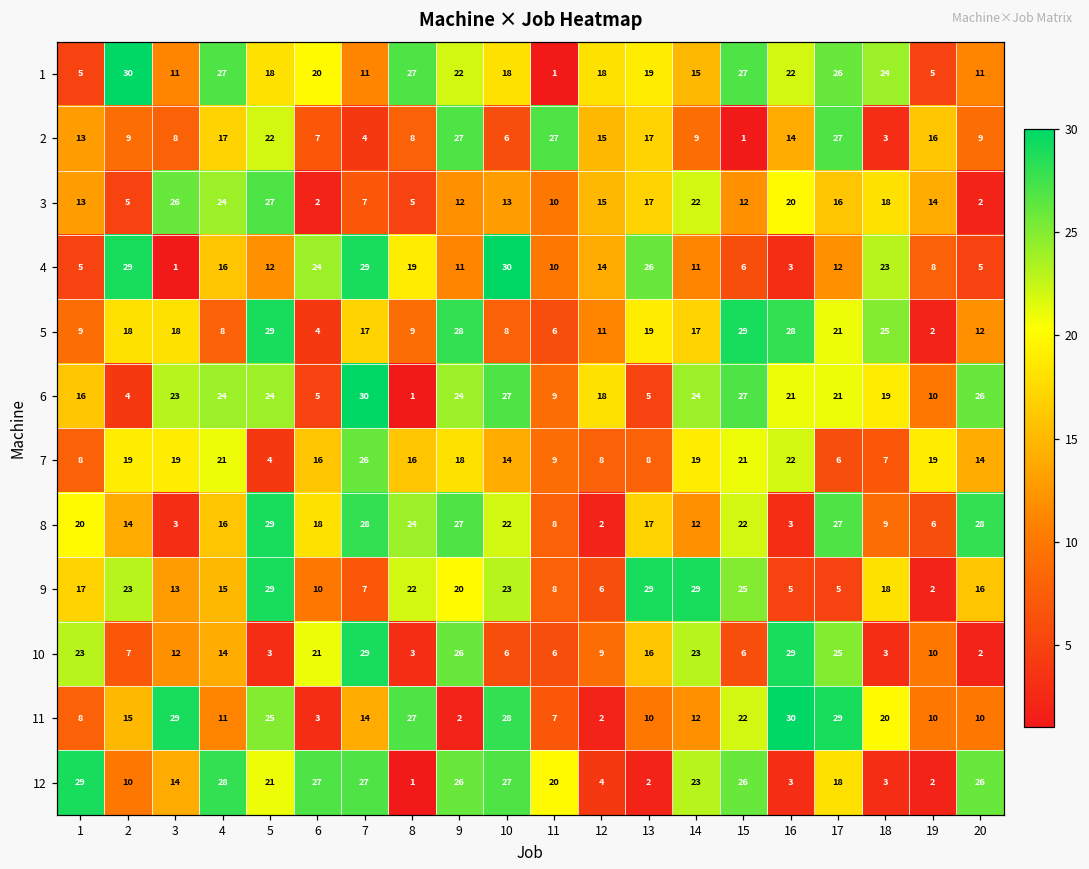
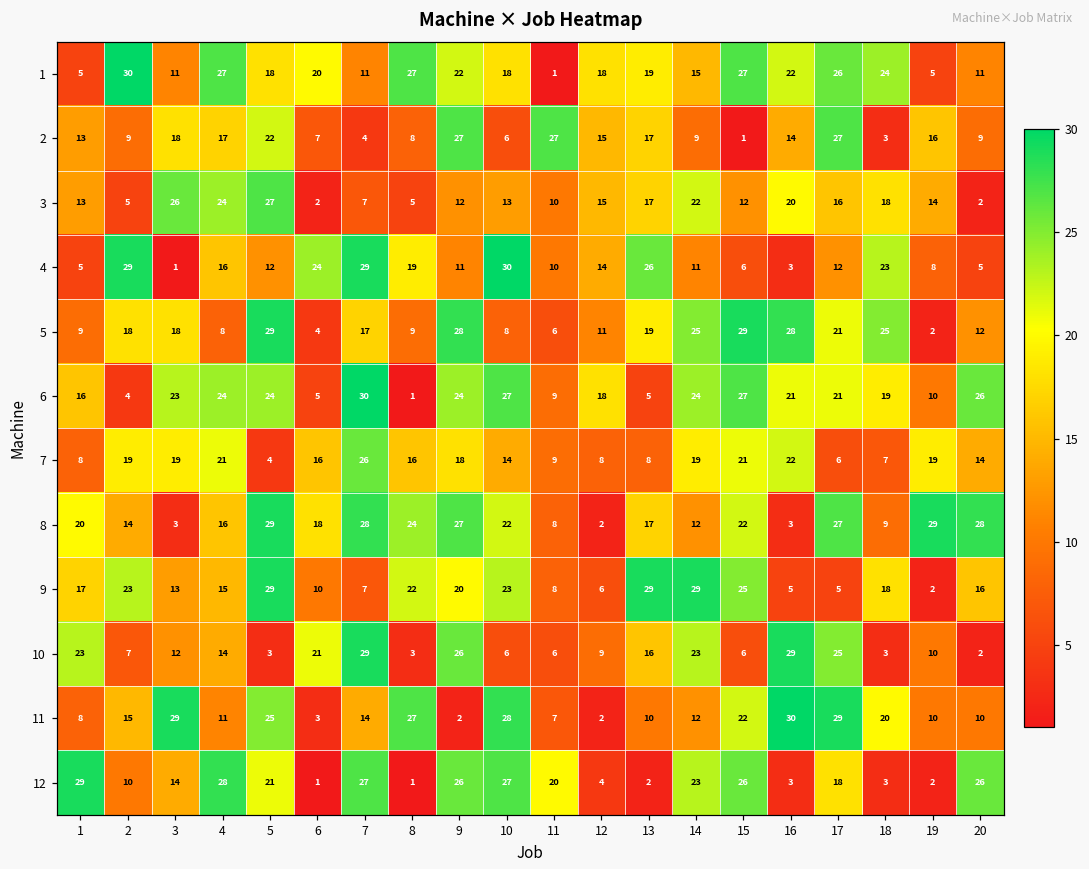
  {
    "2": {
      "1": 13,
      "2": 9,
-     "3": 8,
+     "3": 18,
      "4": 17,
      "5": 22,
      "6": 7,
      "7": 4,
      "8": 8,
      "9": 27,
      "10": 6,
      "11": 27,
      "12": 15,
      "13": 17,
      "14": 9,
      "15": 1,
      "16": 14,
      "17": 27,
      "18": 3,
      "19": 16,
      "20": 9
    },
    "5": {
      "1": 9,
      "2": 18,
      "3": 18,
      "4": 8,
      "5": 29,
      "6": 4,
      "7": 17,
      "8": 9,
      "9": 28,
      "10": 8,
      "11": 6,
      "12": 11,
      "13": 19,
-     "14": 17,
+     "14": 25,
      "15": 29,
      "16": 28,
      "17": 21,
      "18": 25,
      "19": 2,
      "20": 12
    },
    "8": {
      "1": 20,
      "2": 14,
      "3": 3,
      "4": 16,
      "5": 29,
      "6": 18,
      "7": 28,
      "8": 24,
      "9": 27,
      "10": 22,
      "11": 8,
      "12": 2,
      "13": 17,
      "14": 12,
      "15": 22,
      "16": 3,
      "17": 27,
      "18": 9,
-     "19": 6,
+     "19": 29,
      "20": 28
    },
    "12": {
      "1": 29,
      "2": 10,
      "3": 14,
      "4": 28,
      "5": 21,
-     "6": 27,
+     "6": 1,
      "7": 27,
      "8": 1,
      "9": 26,
      "10": 27,
      "11": 20,
      "12": 4,
      "13": 2,
      "14": 23,
      "15": 26,
      "16": 3,
      "17": 18,
      "18": 3,
      "19": 2,
      "20": 26
    }
  }
